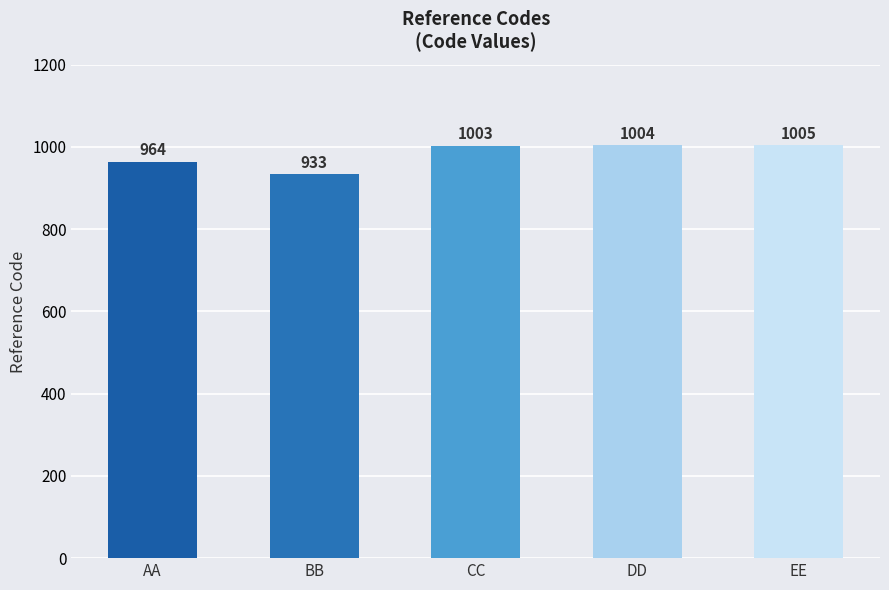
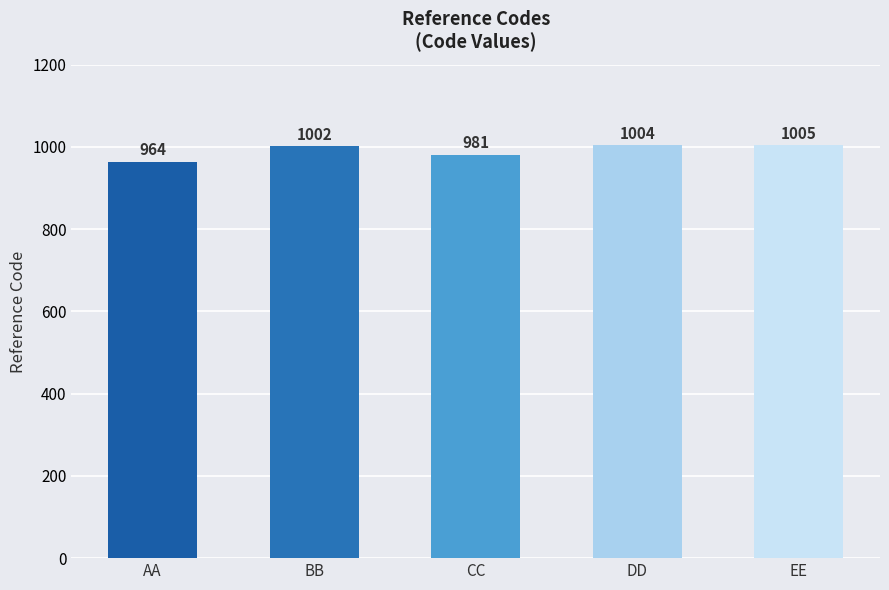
  {
    "AA": 964,
-   "BB": 933,
-   "CC": 1003,
+   "BB": 1002,
+   "CC": 981,
    "DD": 1004,
    "EE": 1005
  }
